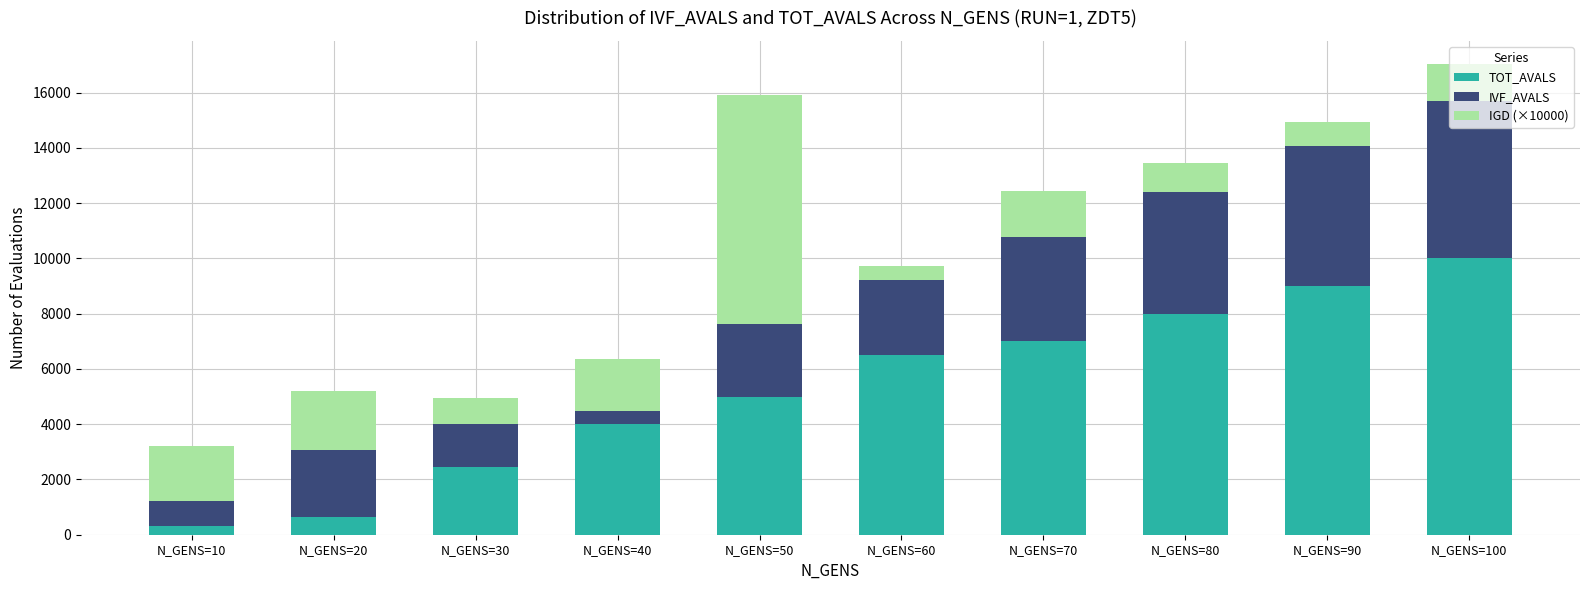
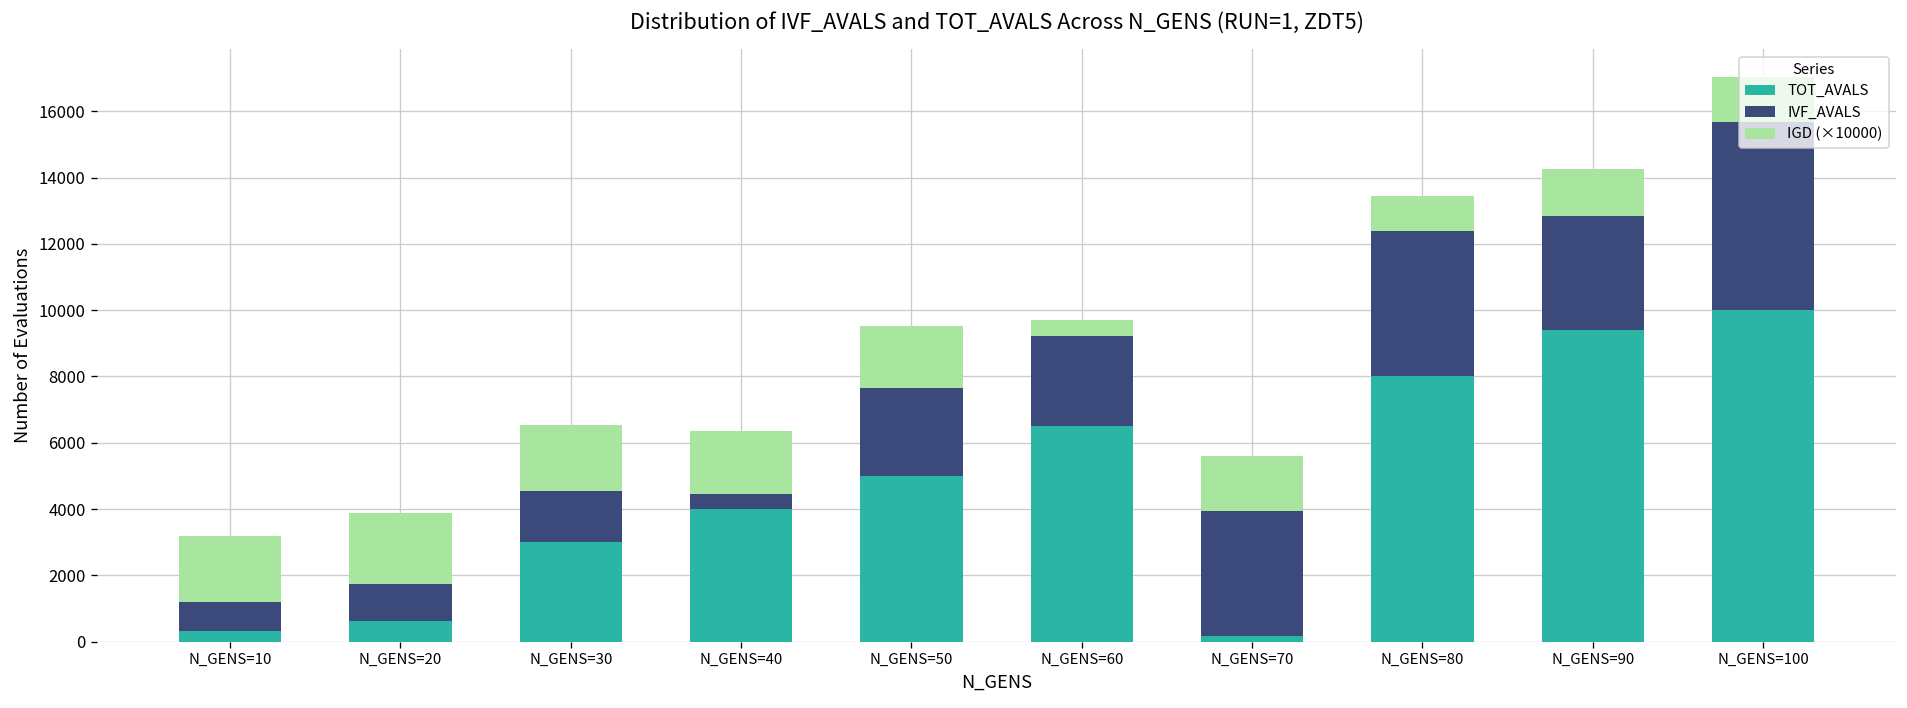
  {
    "TOT_AVALS": {
      "N_GENS=10": 300,
      "N_GENS=20": 600,
-     "N_GENS=30": 2500,
+     "N_GENS=30": 3000,
      "N_GENS=40": 4000,
      "N_GENS=50": 5000,
      "N_GENS=60": 6500,
-     "N_GENS=70": 7000,
+     "N_GENS=70": 200,
      "N_GENS=80": 8000,
-     "N_GENS=90": 9000,
+     "N_GENS=90": 9400,
      "N_GENS=100": 10000
    },
    "IVF_AVALS": {
      "N_GENS=10": 900,
-     "N_GENS=20": 2400,
+     "N_GENS=20": 1100,
      "N_GENS=30": 1500,
      "N_GENS=40": 500,
      "N_GENS=50": 2600,
      "N_GENS=60": 2700,
      "N_GENS=70": 3800,
      "N_GENS=80": 4400,
-     "N_GENS=90": 5100
+     "N_GENS=90": 3400
    },
    "IGD (×10000)": {
      "N_GENS=10": 2000,
      "N_GENS=20": 2100,
-     "N_GENS=30": 1000,
+     "N_GENS=30": 2000,
      "N_GENS=40": 1900,
-     "N_GENS=50": 8300,
+     "N_GENS=50": 1900,
      "N_GENS=60": 500,
      "N_GENS=70": 1600,
      "N_GENS=80": 1000,
-     "N_GENS=90": 900
+     "N_GENS=90": 1400
    }
  }
